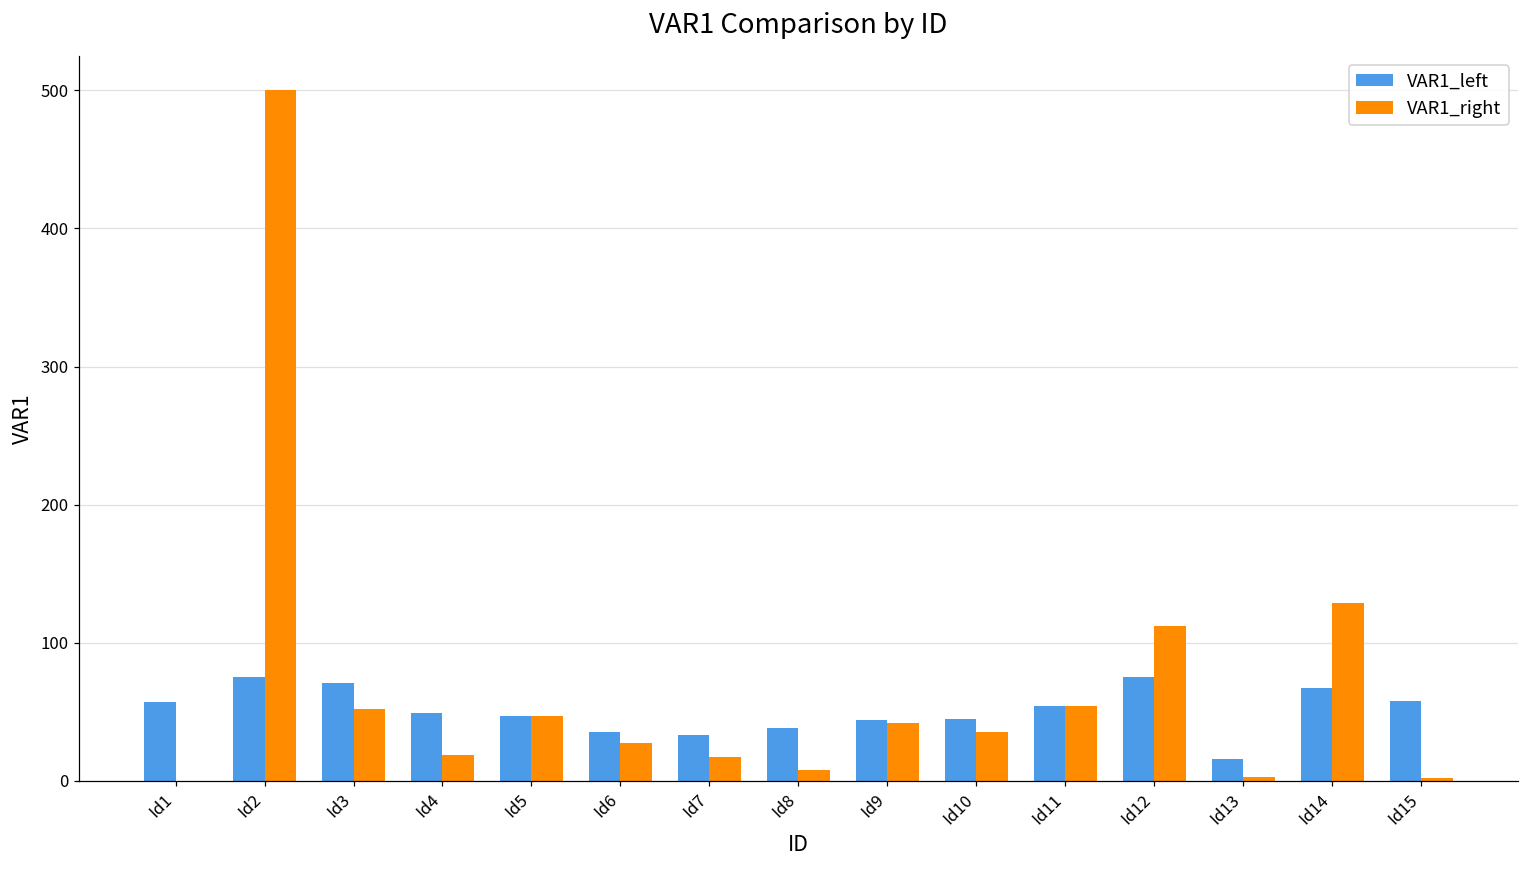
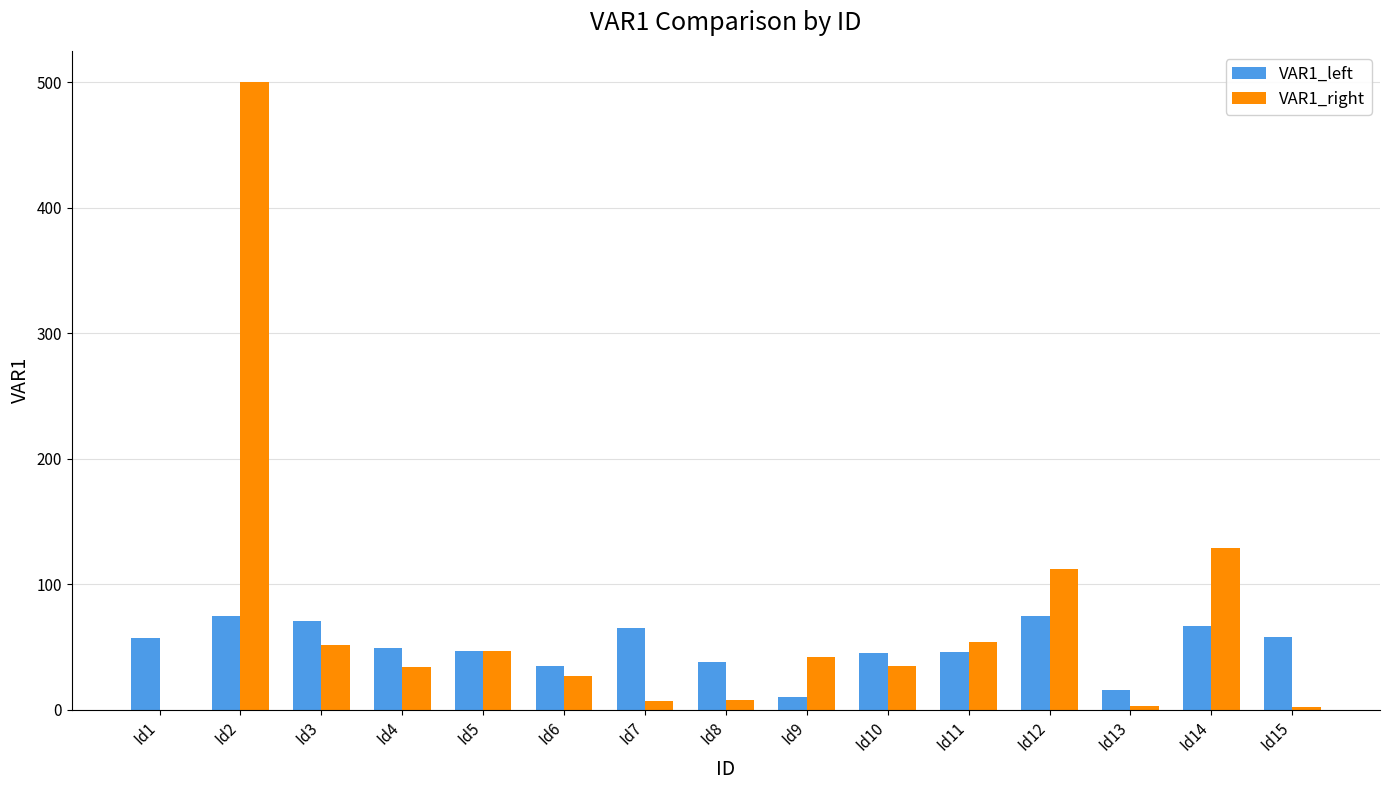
  {
    "VAR1_left": {
      "Id1": 57,
      "Id2": 75,
      "Id3": 71,
      "Id4": 49,
      "Id5": 47,
      "Id6": 35,
-     "Id7": 33,
+     "Id7": 65,
      "Id8": 38,
-     "Id9": 44,
+     "Id9": 10,
      "Id10": 45,
-     "Id11": 54,
+     "Id11": 46,
      "Id12": 75,
      "Id13": 16,
      "Id14": 67,
      "Id15": 58
    },
    "VAR1_right": {
      "Id1": 0,
      "Id2": 500,
      "Id3": 52,
-     "Id4": 19,
+     "Id4": 34,
      "Id5": 47,
      "Id6": 27,
-     "Id7": 17,
+     "Id7": 7,
      "Id8": 8,
      "Id9": 42,
      "Id10": 35,
      "Id11": 54,
      "Id12": 112,
      "Id13": 3,
      "Id14": 129,
      "Id15": 2
    }
  }
